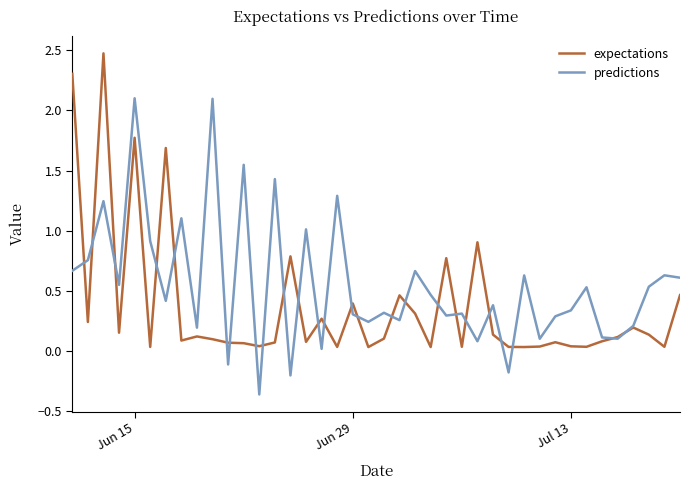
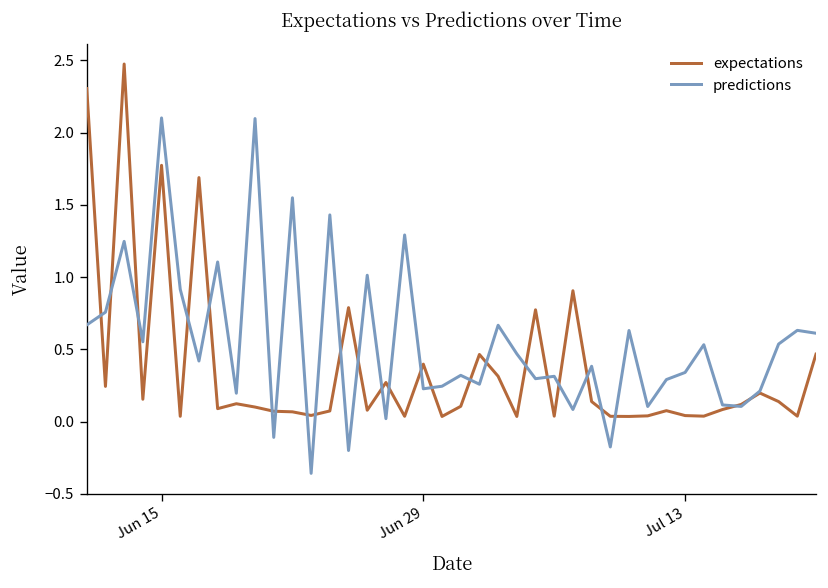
  {
    "expectations": {
      "Jun 15": 1.77,
      "Jun 29": 0.40,
      "Jul 13": 0.04
    },
    "predictions": {
      "Jun 15": 2.10,
-     "Jun 29": 0.31,
+     "Jun 29": 0.23,
      "Jul 13": 0.34
    }
  }
